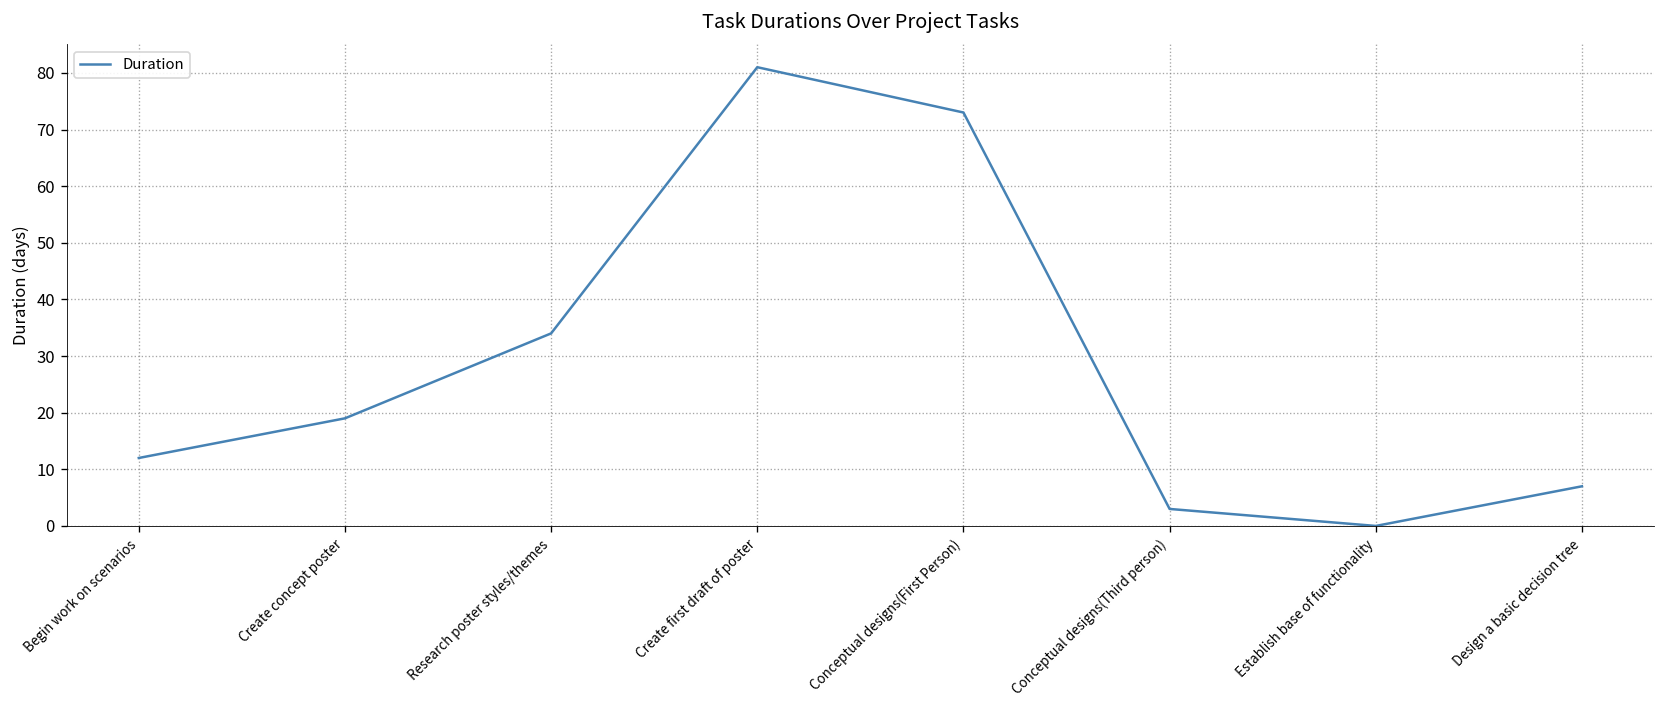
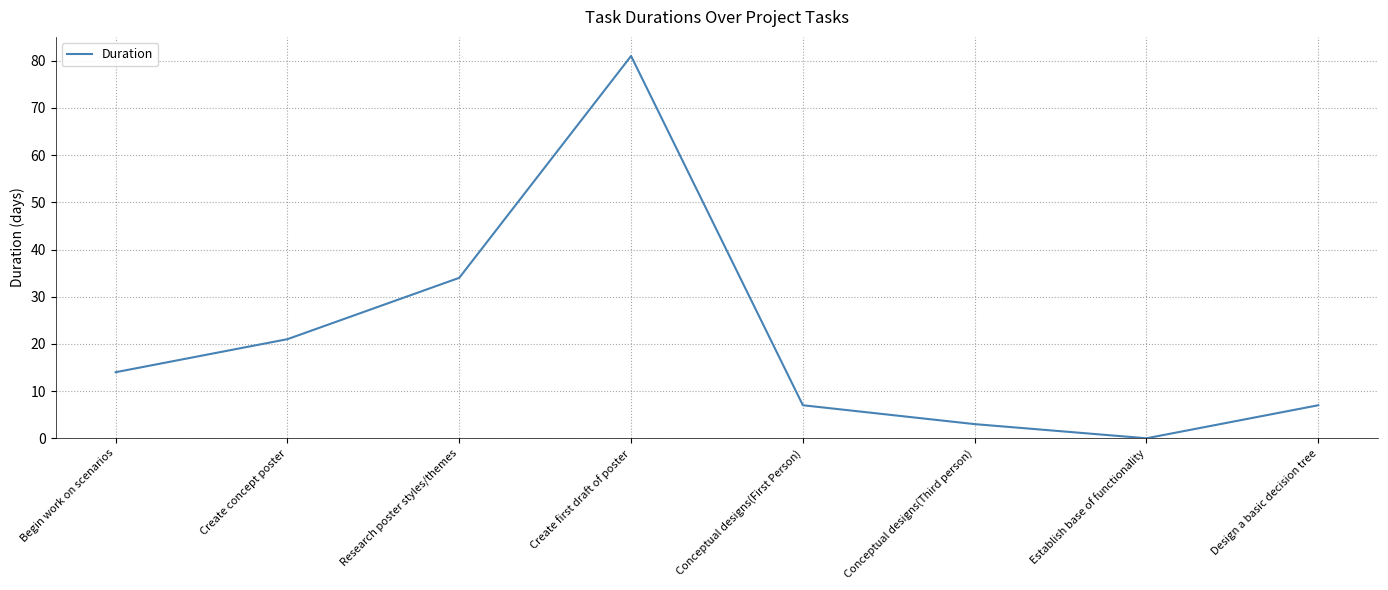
  {
-   "Begin work on scenarios": 12,
-   "Create concept poster": 19,
+   "Begin work on scenarios": 14,
+   "Create concept poster": 21,
    "Research poster styles/themes": 34,
    "Create first draft of poster": 81,
-   "Conceptual designs(First Person)": 73,
+   "Conceptual designs(First Person)": 7,
    "Conceptual designs(Third person)": 3,
    "Establish base of functionality": 0,
    "Design a basic decision tree": 7
  }
